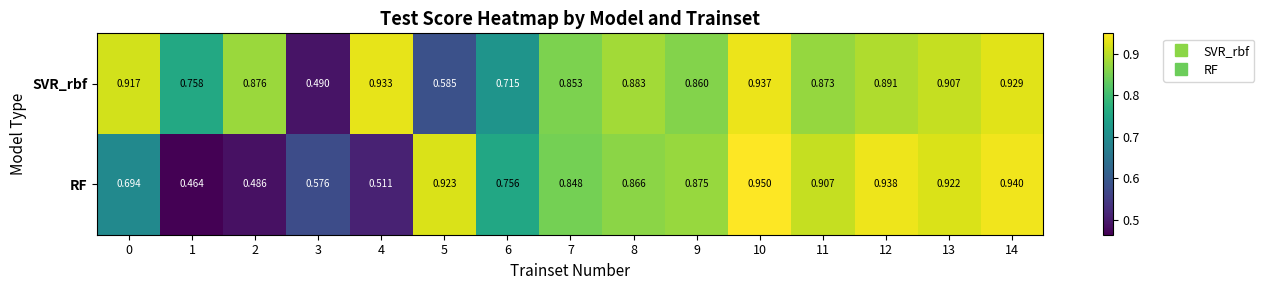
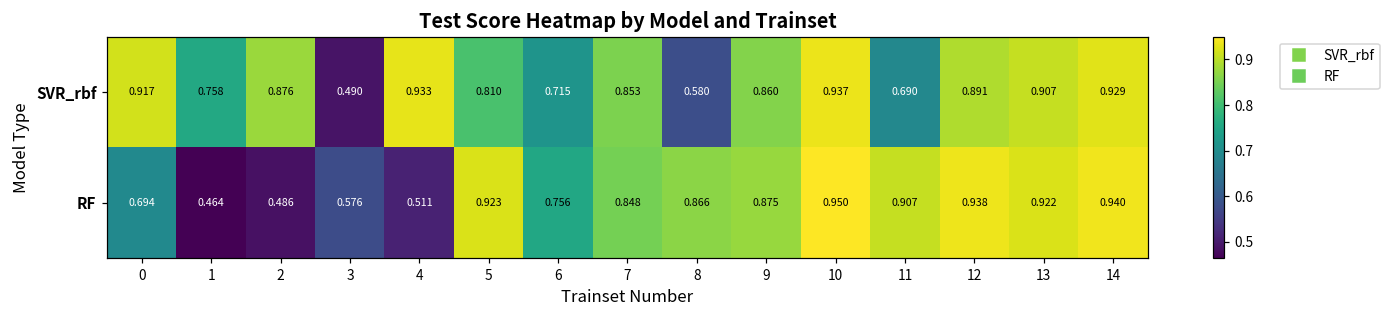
  {
    "SVR_rbf": {
      "0": 0.917,
      "1": 0.758,
      "2": 0.876,
      "3": 0.490,
      "4": 0.933,
-     "5": 0.585,
+     "5": 0.810,
      "6": 0.715,
      "7": 0.853,
-     "8": 0.883,
+     "8": 0.580,
      "9": 0.860,
      "10": 0.937,
-     "11": 0.873,
+     "11": 0.690,
      "12": 0.891,
      "13": 0.907,
      "14": 0.929
    },
    "RF": {
      "0": 0.694,
      "1": 0.464,
      "2": 0.486,
      "3": 0.576,
      "4": 0.511,
      "5": 0.923,
      "6": 0.756,
      "7": 0.848,
      "8": 0.866,
      "9": 0.875,
      "10": 0.950,
      "11": 0.907,
      "12": 0.938,
      "13": 0.922,
      "14": 0.940
    }
  }
